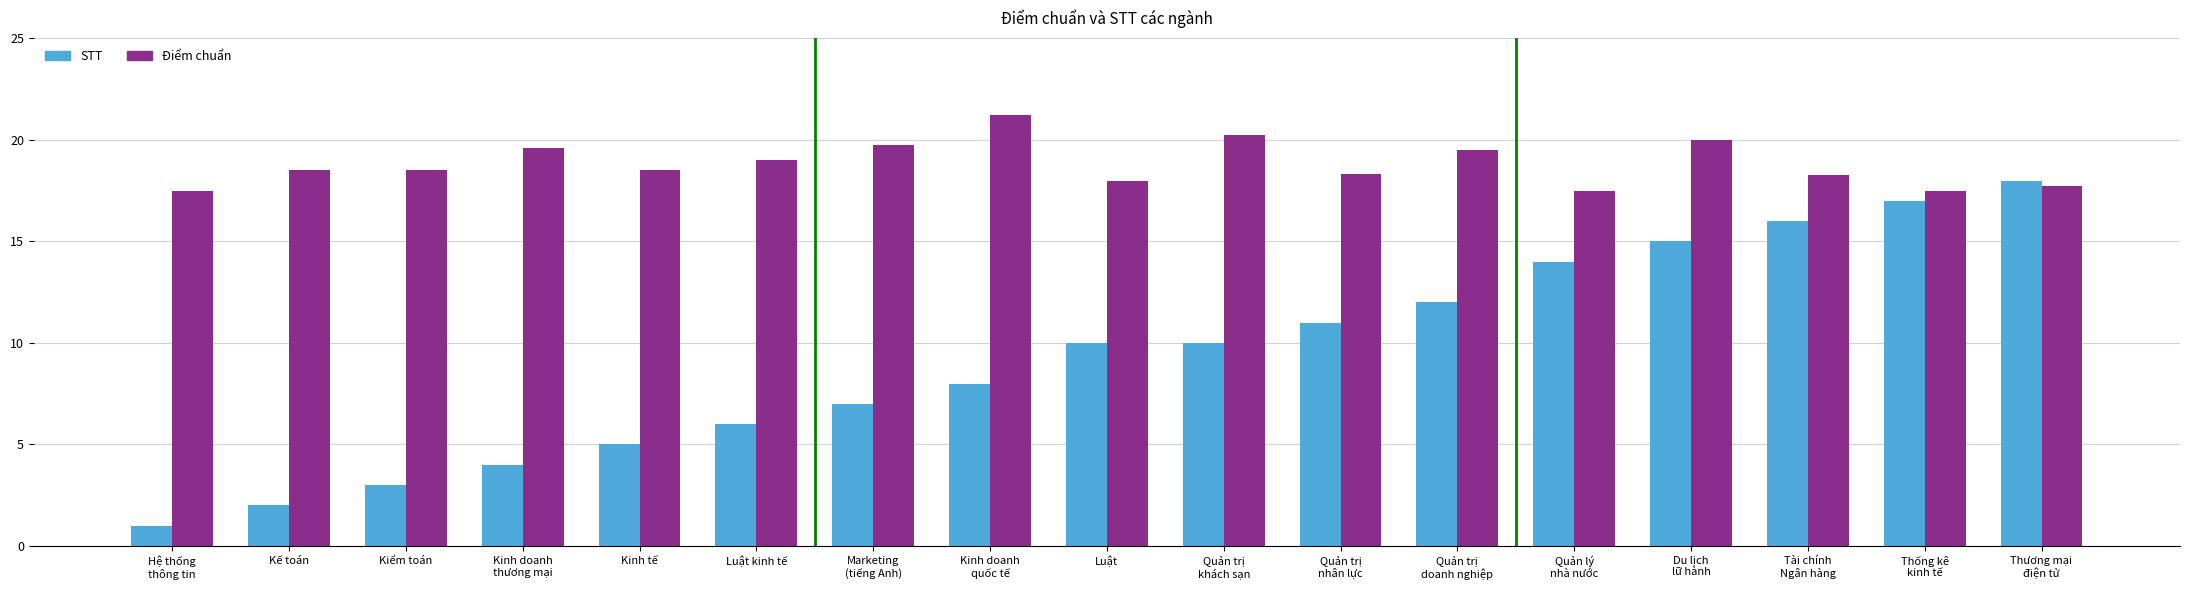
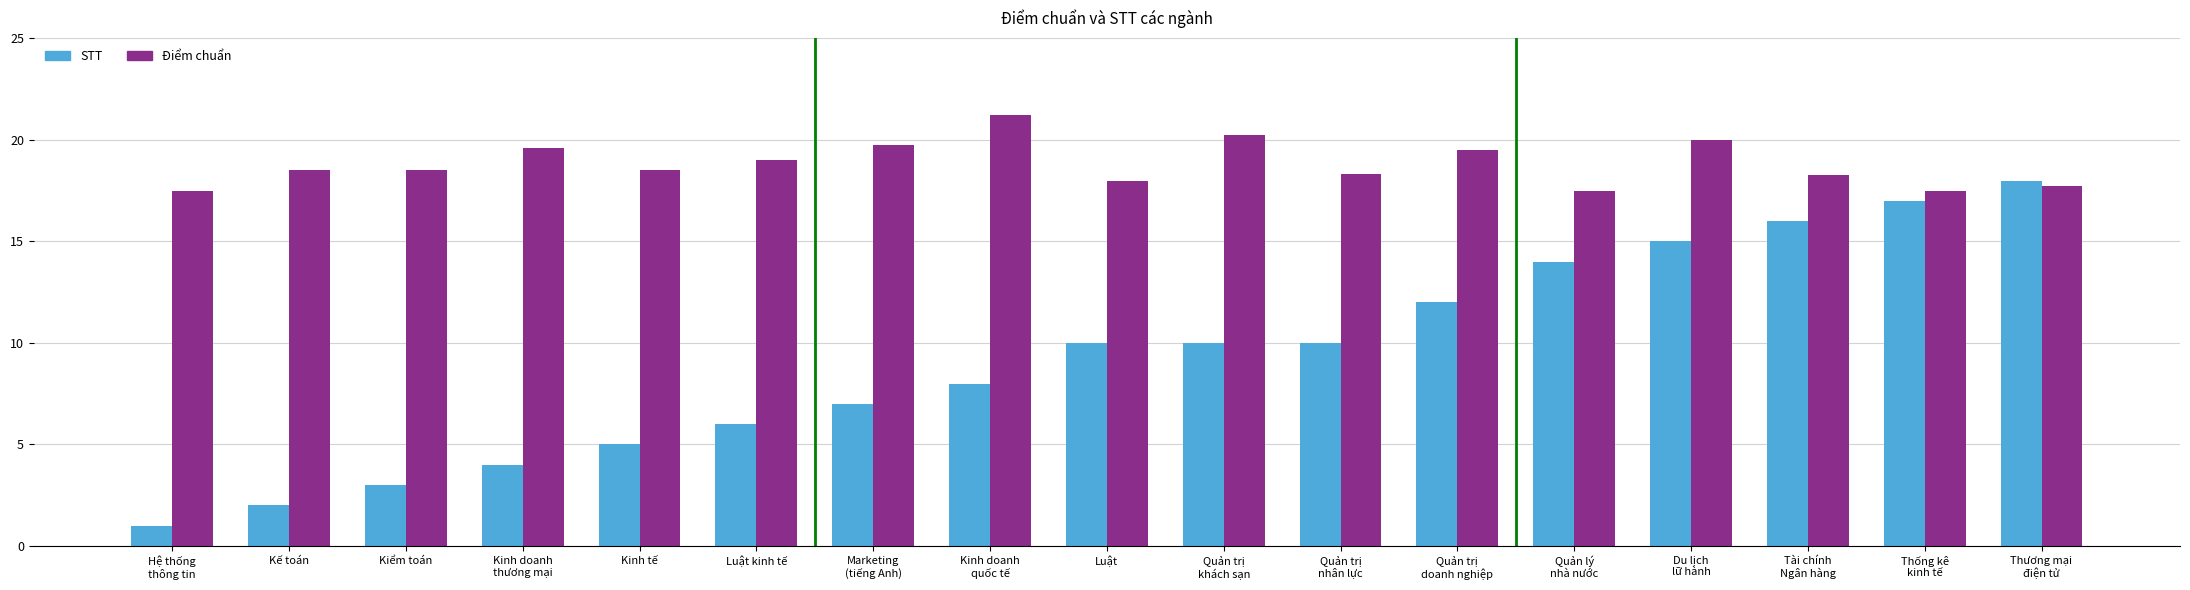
  {
    "STT": {
      "Hệ thống thông tin": 1,
      "Kế toán": 2,
      "Kiểm toán": 3,
      "Kinh doanh thương mại": 4,
      "Kinh tế": 5,
      "Luật kinh tế": 6,
      "Marketing (tiếng Anh)": 7,
      "Kinh doanh quốc tế": 8,
      "Luật": 10,
      "Quản trị khách sạn": 10,
-     "Quản trị nhân lực": 11,
+     "Quản trị nhân lực": 10,
      "Quản trị doanh nghiệp": 12,
      "Quản lý nhà nước": 14,
      "Du lịch lữ hành": 15,
      "Tài chính Ngân hàng": 16,
      "Thống kê kinh tế": 17,
      "Thương mại điện tử": 18
    },
    "Điểm chuẩn": {
      "Hệ thống thông tin": 17.5,
      "Kế toán": 18.5,
      "Kiểm toán": 18.5,
      "Kinh doanh thương mại": 19.6,
      "Kinh tế": 18.5,
      "Luật kinh tế": 19,
      "Marketing (tiếng Anh)": 19.8,
      "Kinh doanh quốc tế": 21.3,
      "Luật": 18,
      "Quản trị khách sạn": 20.3,
      "Quản trị nhân lực": 18.3,
      "Quản trị doanh nghiệp": 19.5,
      "Quản lý nhà nước": 17.5,
      "Du lịch lữ hành": 20,
      "Tài chính Ngân hàng": 18.3,
      "Thống kê kinh tế": 17.5,
      "Thương mại điện tử": 17.8
    }
  }
